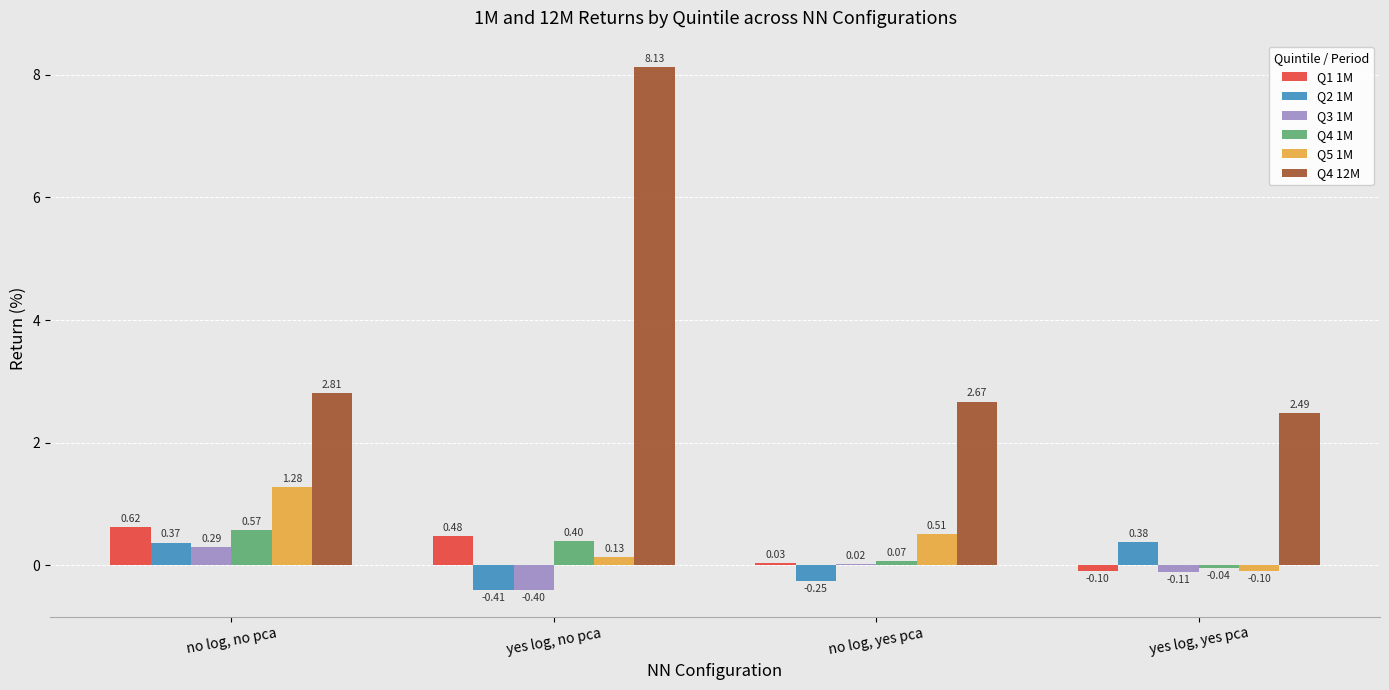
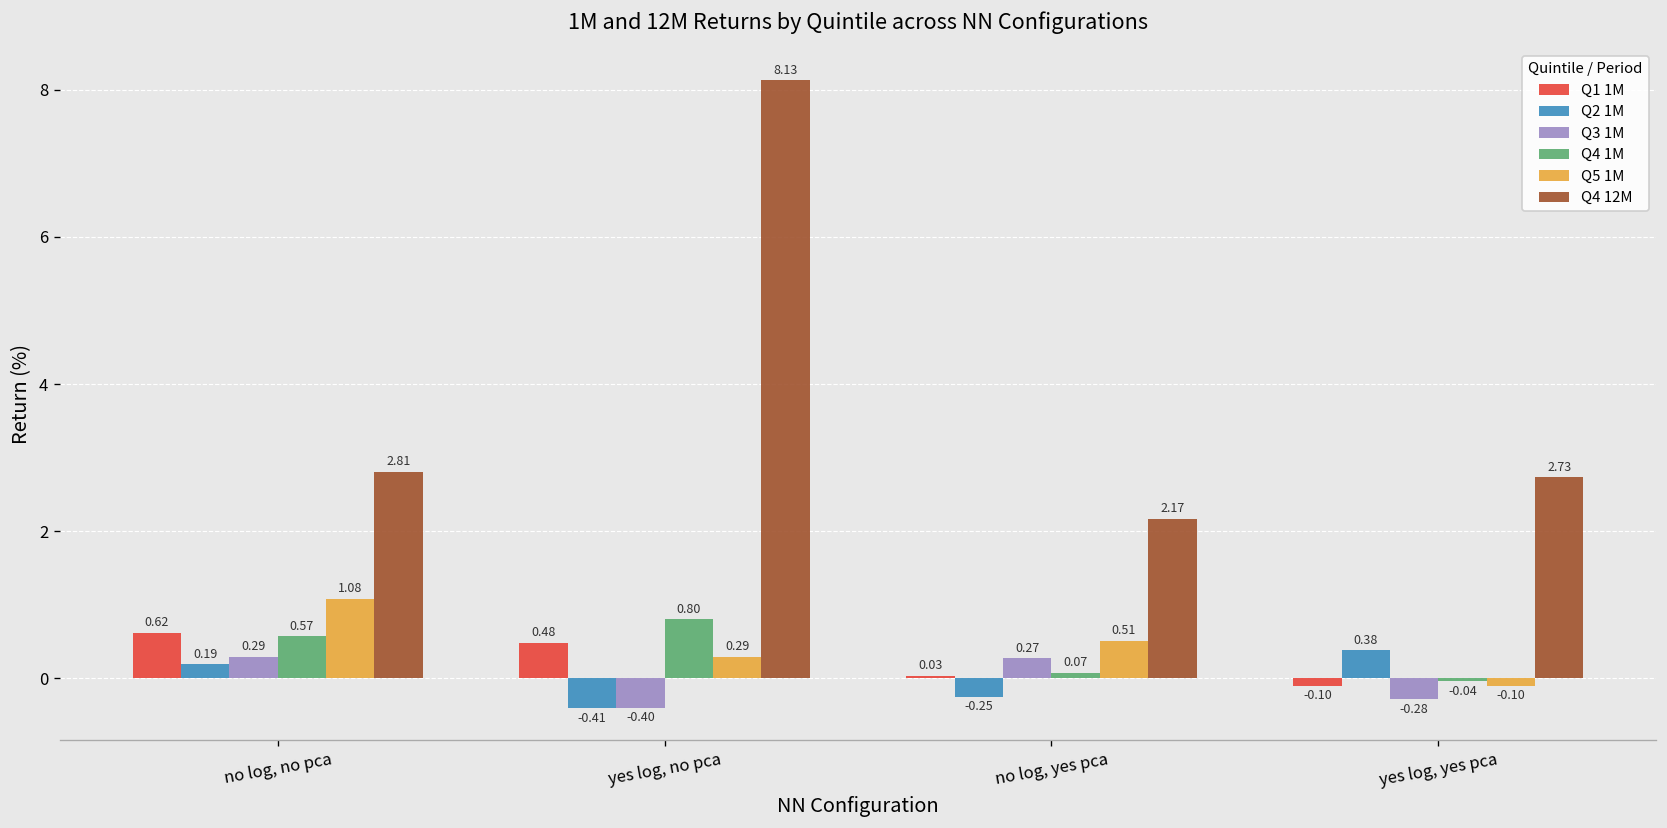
  {
    "Q1 1M": {
      "no log, no pca": 0.62,
      "yes log, no pca": 0.48,
      "no log, yes pca": 0.03,
      "yes log, yes pca": -0.10
    },
    "Q2 1M": {
-     "no log, no pca": 0.37,
+     "no log, no pca": 0.19,
      "yes log, no pca": -0.41,
      "no log, yes pca": -0.25,
      "yes log, yes pca": 0.38
    },
    "Q3 1M": {
      "no log, no pca": 0.29,
      "yes log, no pca": -0.40,
-     "no log, yes pca": 0.02,
-     "yes log, yes pca": -0.11
+     "no log, yes pca": 0.27,
+     "yes log, yes pca": -0.28
    },
    "Q4 1M": {
      "no log, no pca": 0.57,
-     "yes log, no pca": 0.40,
+     "yes log, no pca": 0.80,
      "no log, yes pca": 0.07,
      "yes log, yes pca": -0.04
    },
    "Q5 1M": {
-     "no log, no pca": 1.28,
-     "yes log, no pca": 0.13,
+     "no log, no pca": 1.08,
+     "yes log, no pca": 0.29,
      "no log, yes pca": 0.51,
      "yes log, yes pca": -0.10
    },
    "Q4 12M": {
      "no log, no pca": 2.81,
      "yes log, no pca": 8.13,
-     "no log, yes pca": 2.67,
-     "yes log, yes pca": 2.49
+     "no log, yes pca": 2.17,
+     "yes log, yes pca": 2.73
    }
  }
